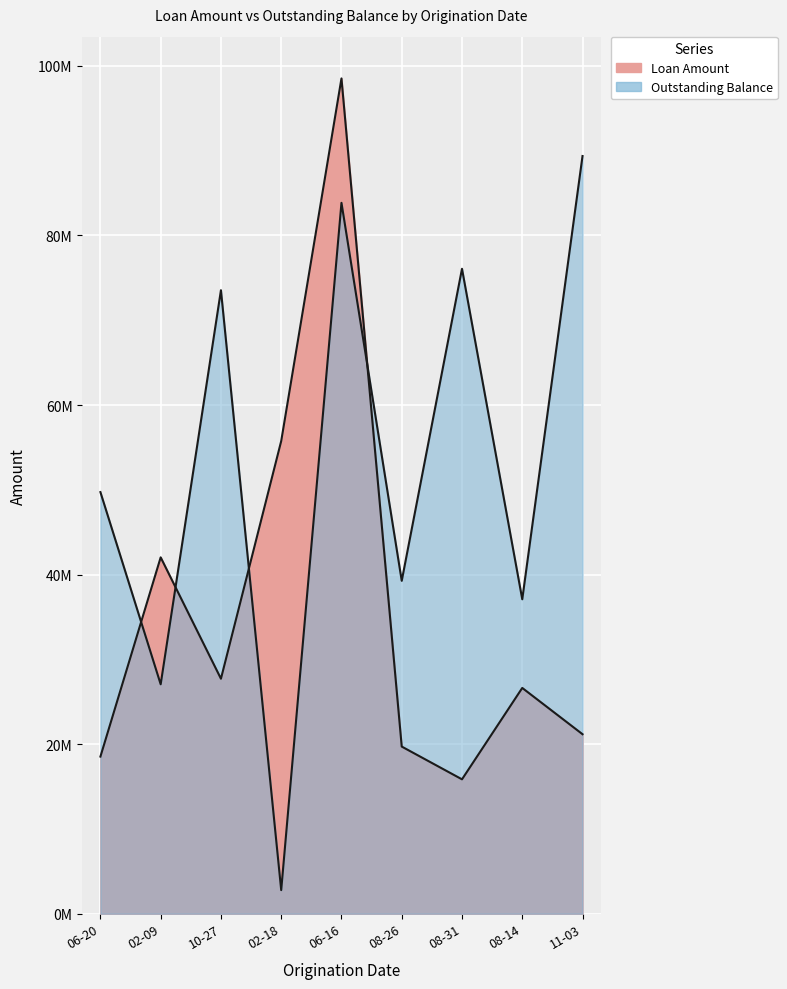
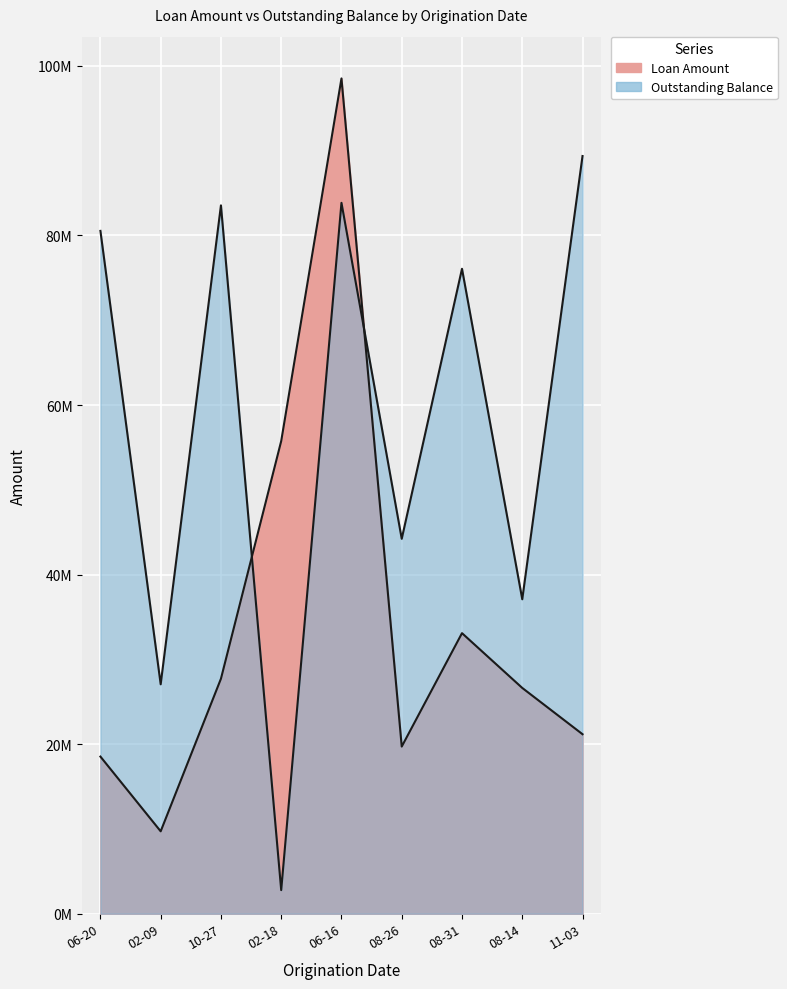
  {
    "Loan Amount": {
      "06-20": 19000000,
-     "02-09": 42000000,
+     "02-09": 10000000,
      "10-27": 28000000,
      "02-18": 56000000,
      "06-16": 99000000,
      "08-26": 20000000,
-     "08-31": 16000000,
+     "08-31": 33000000,
      "08-14": 27000000,
      "11-03": 21000000
    },
    "Outstanding Balance": {
-     "06-20": 50000000,
+     "06-20": 81000000,
      "02-09": 27000000,
-     "10-27": 74000000,
+     "10-27": 84000000,
      "02-18": 3000000,
      "06-16": 84000000,
-     "08-26": 39000000,
+     "08-26": 44000000,
      "08-31": 76000000,
      "08-14": 37000000,
      "11-03": 89000000
    }
  }
